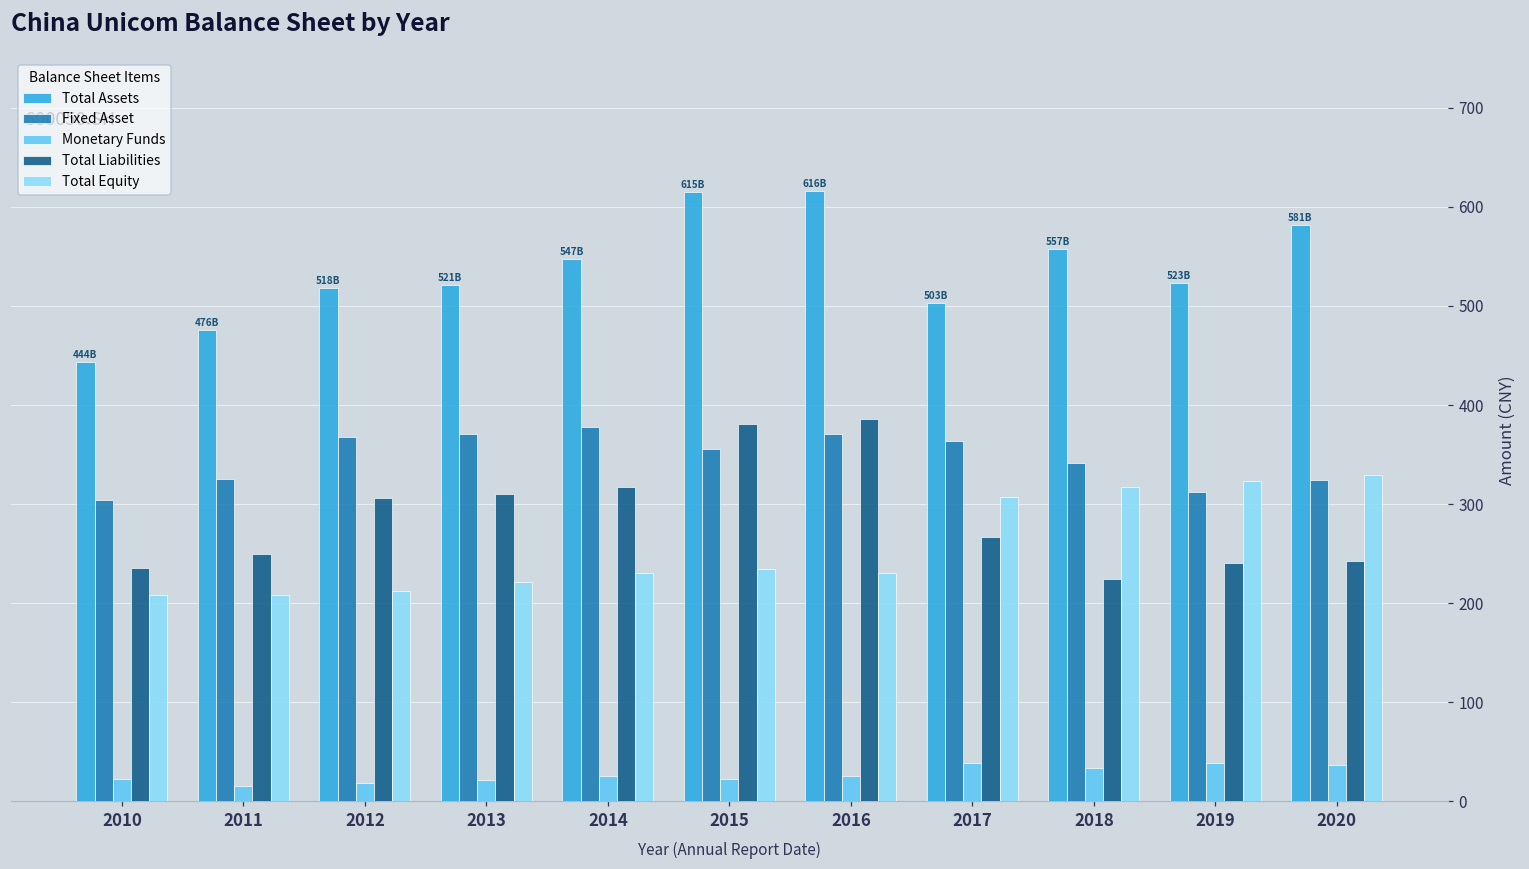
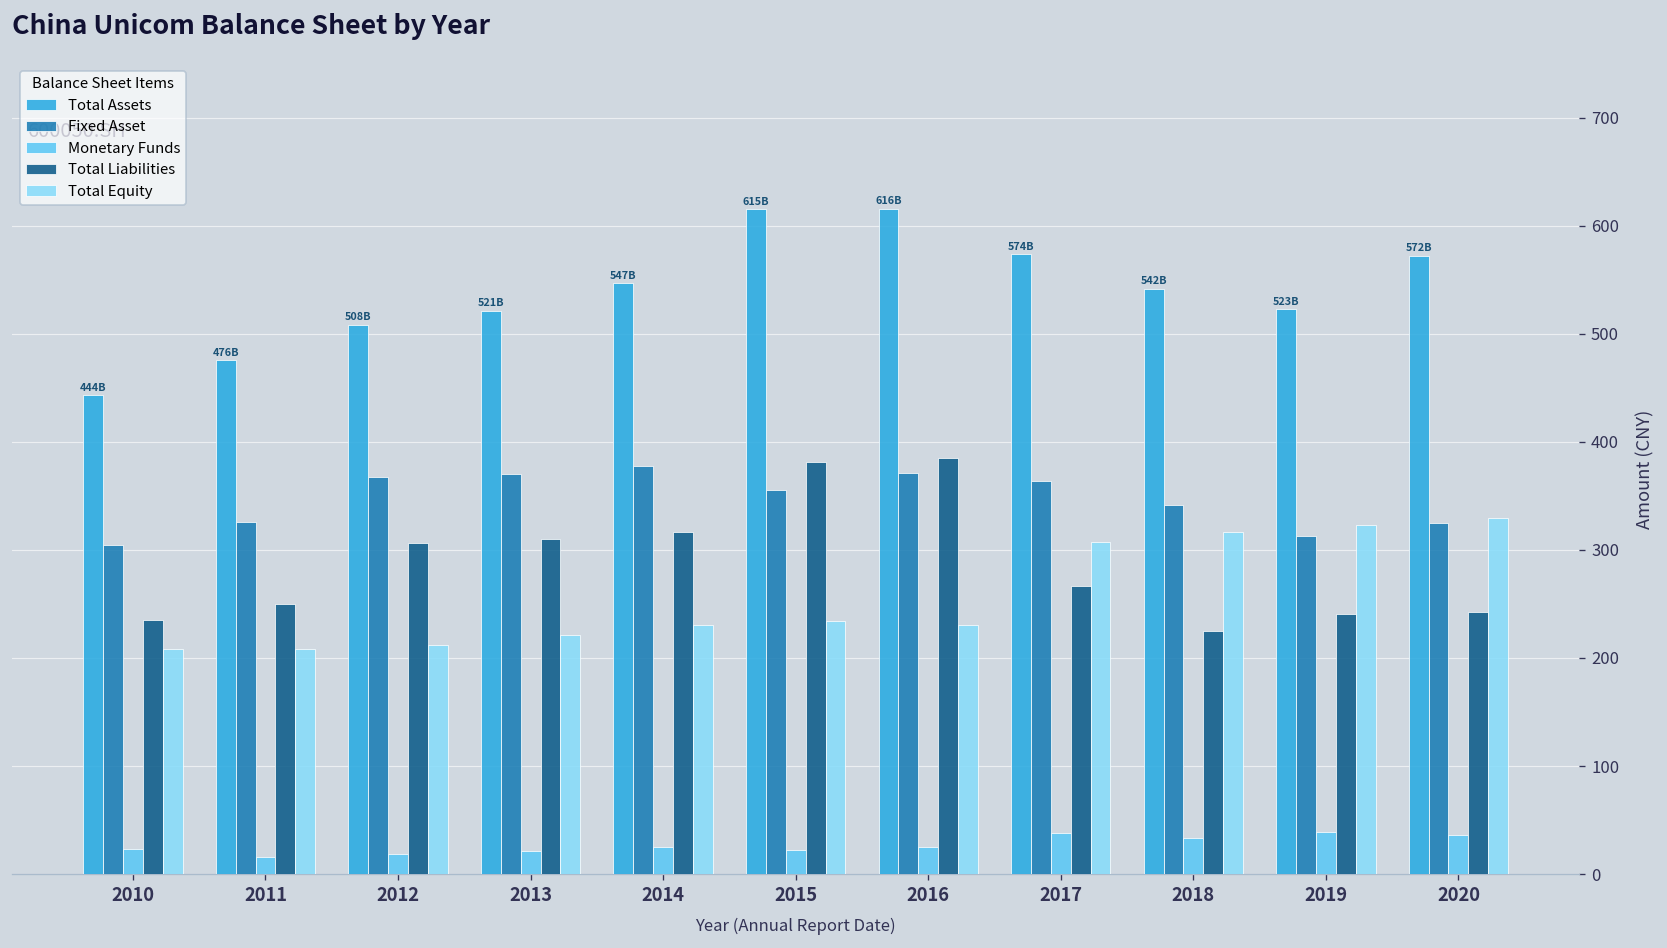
  {
    "Total Assets": {
      "2010": "444B",
      "2011": "476B",
-     "2012": "518B",
+     "2012": "508B",
      "2013": "521B",
      "2014": "547B",
      "2015": "615B",
      "2016": "616B",
-     "2017": "503B",
-     "2018": "557B",
+     "2017": "574B",
+     "2018": "542B",
      "2019": "523B",
-     "2020": "581B"
+     "2020": "572B"
    }
  }
